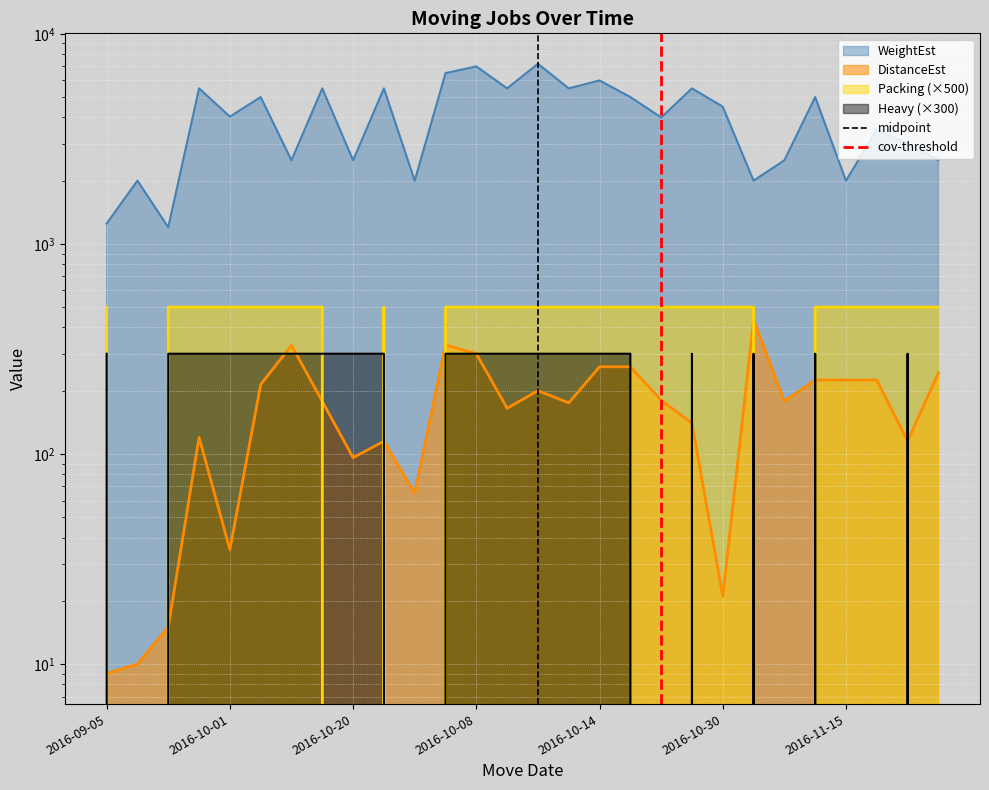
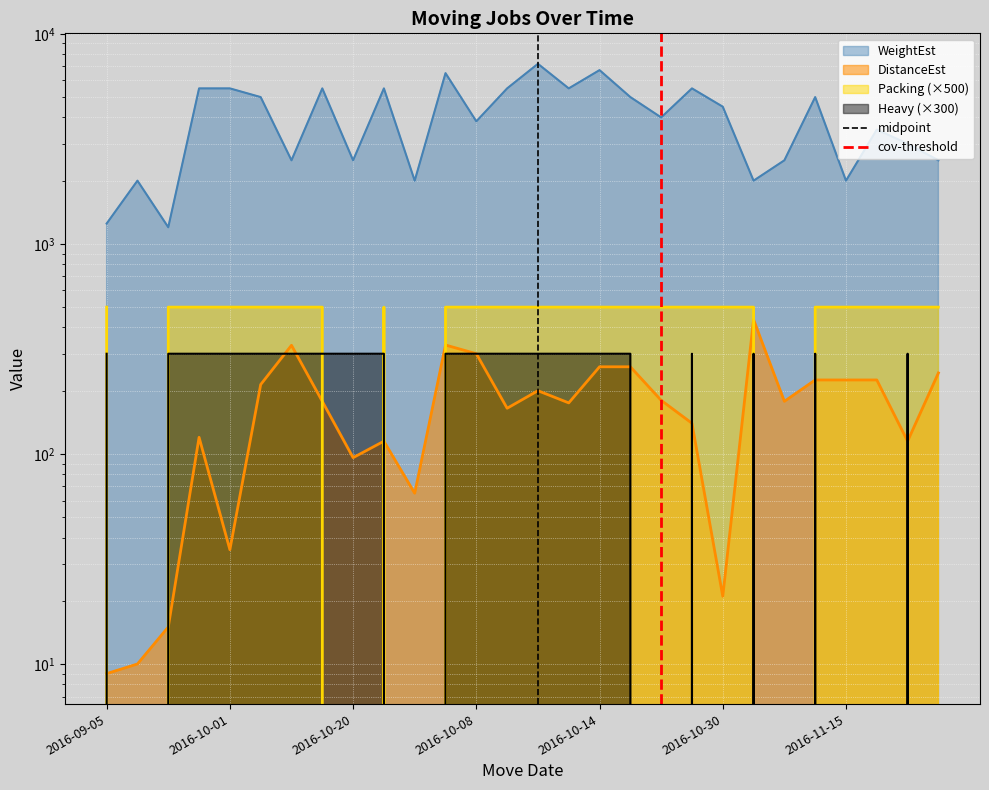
  {
    "WeightEst": {
      "2016-09-05": 1300,
-     "2016-10-01": 4000,
+     "2016-10-01": 5500,
      "2016-10-20": 2500,
-     "2016-10-08": 7000,
-     "2016-10-14": 6000,
+     "2016-10-08": 3800,
+     "2016-10-14": 6700,
      "2016-10-30": 4500
    },
    "DistanceEst": {
      "2016-09-05": 9,
      "2016-10-01": 35,
      "2016-10-20": 100,
      "2016-10-14": 260,
      "2016-10-30": 21
    },
    "Packing (×500)": {
      "2016-09-05": 500,
      "2016-10-01": 500,
      "2016-10-08": 500,
      "2016-10-14": 500,
      "2016-10-30": 500
    },
    "Heavy (×300)": {
      "2016-09-05": 300,
      "2016-10-01": 300,
      "2016-10-20": 300,
      "2016-10-14": 300
    }
  }
